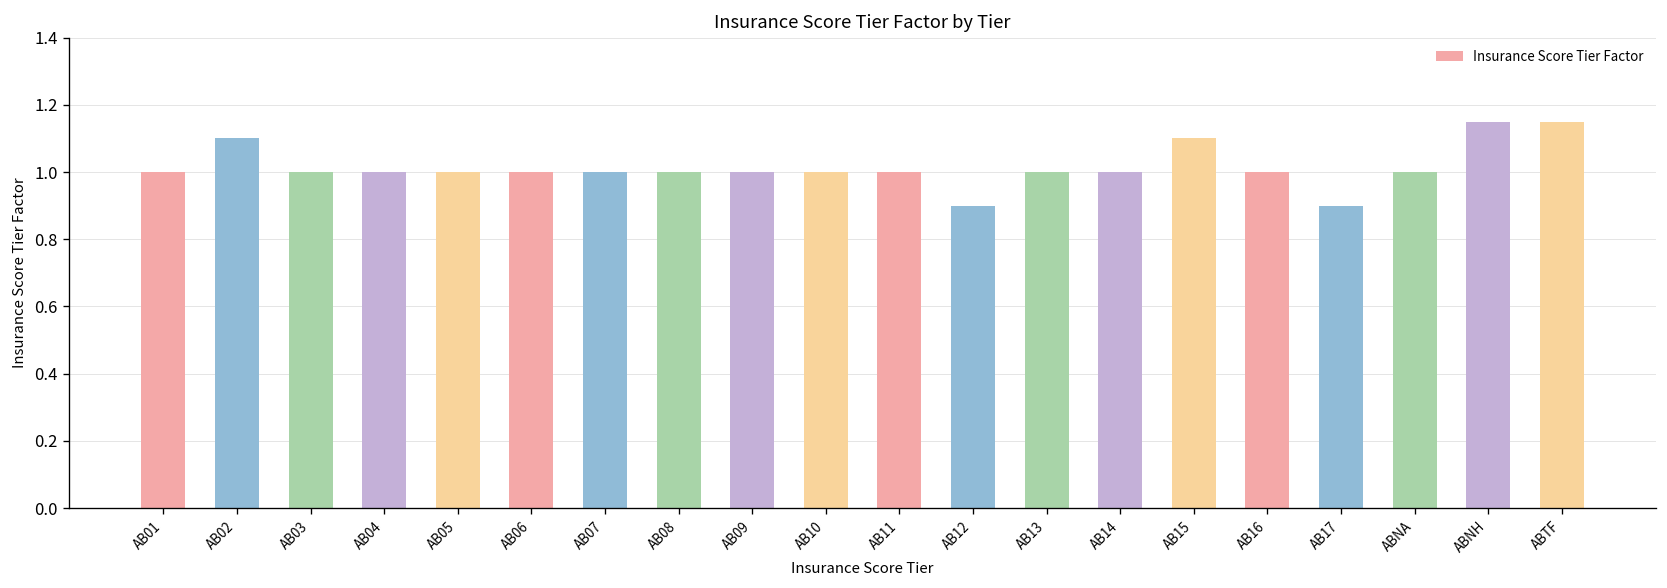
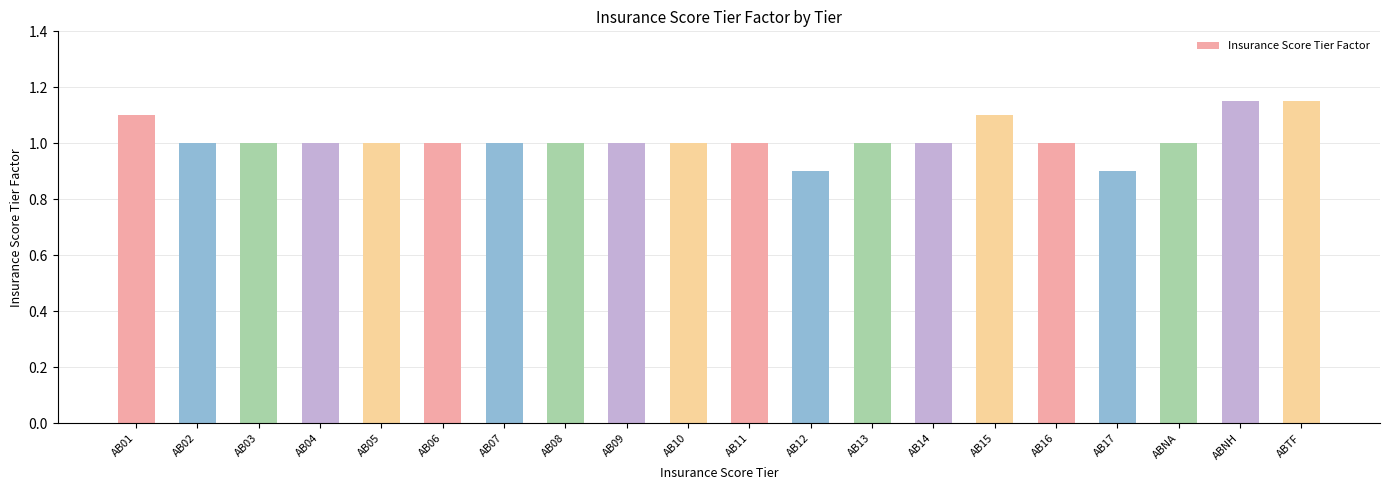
  {
-   "AB01": 1.0,
-   "AB02": 1.1,
+   "AB01": 1.1,
+   "AB02": 1.0,
    "AB03": 1.0,
    "AB04": 1.0,
    "AB05": 1.0,
    "AB06": 1.0,
    "AB07": 1.0,
    "AB08": 1.0,
    "AB09": 1.0,
    "AB10": 1.0,
    "AB11": 1.0,
    "AB12": 0.9,
    "AB13": 1.0,
    "AB14": 1.0,
    "AB15": 1.1,
    "AB16": 1.0,
    "AB17": 0.9,
    "ABNA": 1.0,
    "ABNH": 1.15,
    "ABTF": 1.15
  }
